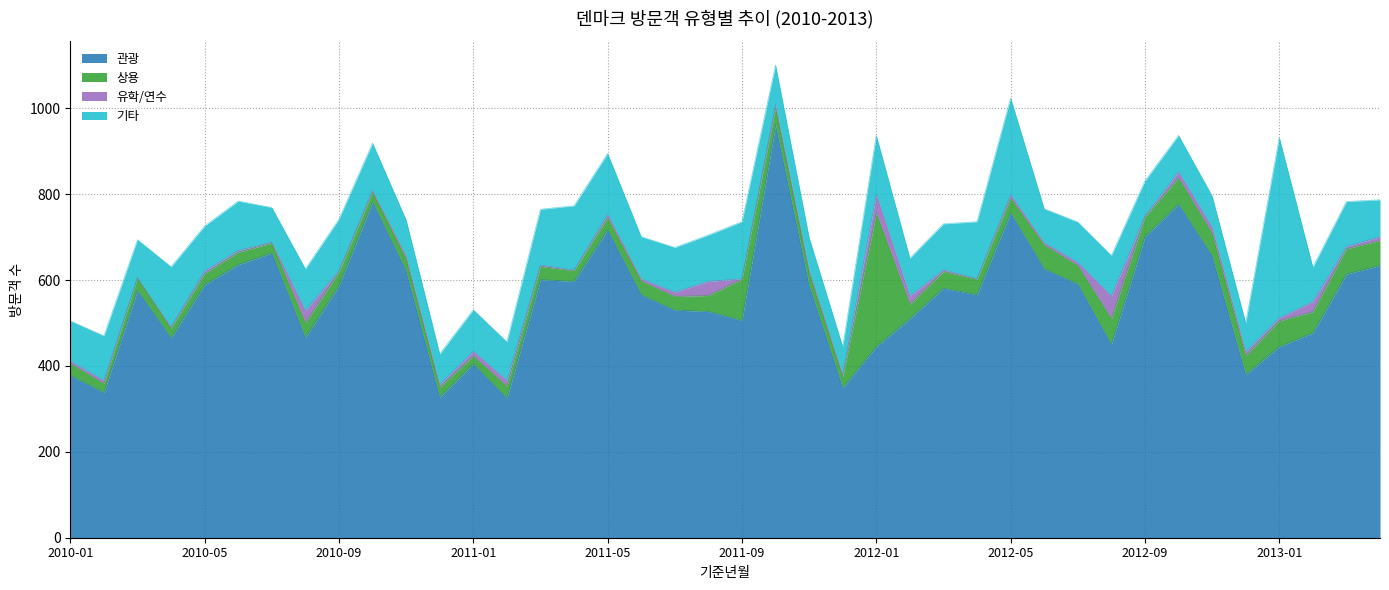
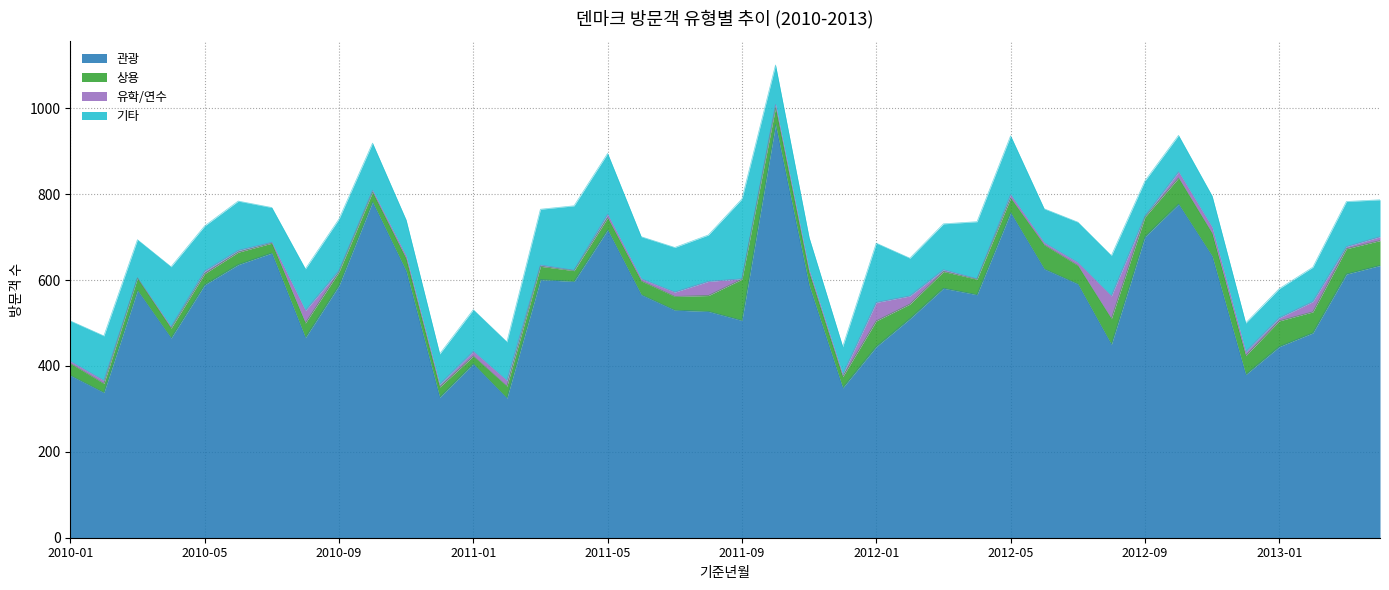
  {
    "관광": {
      "2010-01": 380,
      "2010-05": 590,
      "2010-09": 590,
      "2011-01": 410,
      "2011-05": 720,
      "2011-09": 510,
      "2012-01": 450,
      "2012-05": 760,
      "2012-09": 700,
      "2013-01": 450
    },
    "상용": {
      "2011-01": 20,
      "2011-05": 30,
-     "2012-01": 310,
+     "2012-01": 60,
      "2012-05": 30,
      "2013-01": 60
    },
    "유학/연수": {
      "2011-01": 10,
      "2011-05": 10,
      "2012-01": 40,
      "2012-05": 10,
      "2013-01": 10
    },
    "기타": {
      "2010-01": 90,
      "2010-05": 110,
      "2010-09": 120,
      "2011-01": 100,
      "2011-05": 140,
-     "2011-09": 130,
+     "2011-09": 190,
      "2012-01": 140,
-     "2012-05": 230,
+     "2012-05": 140,
      "2012-09": 80,
-     "2013-01": 420
+     "2013-01": 70
    }
  }
